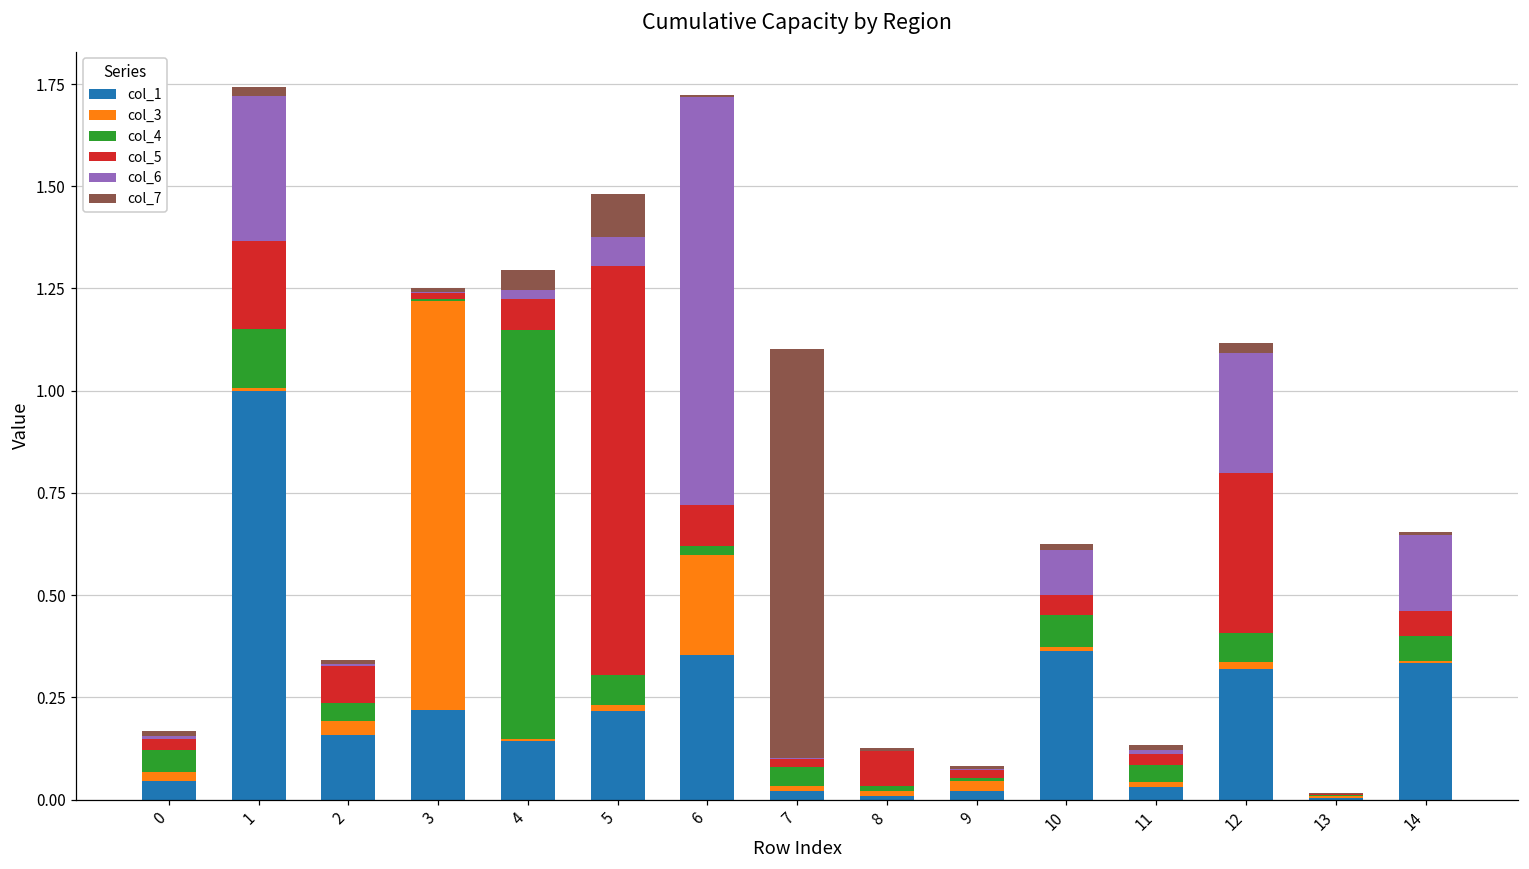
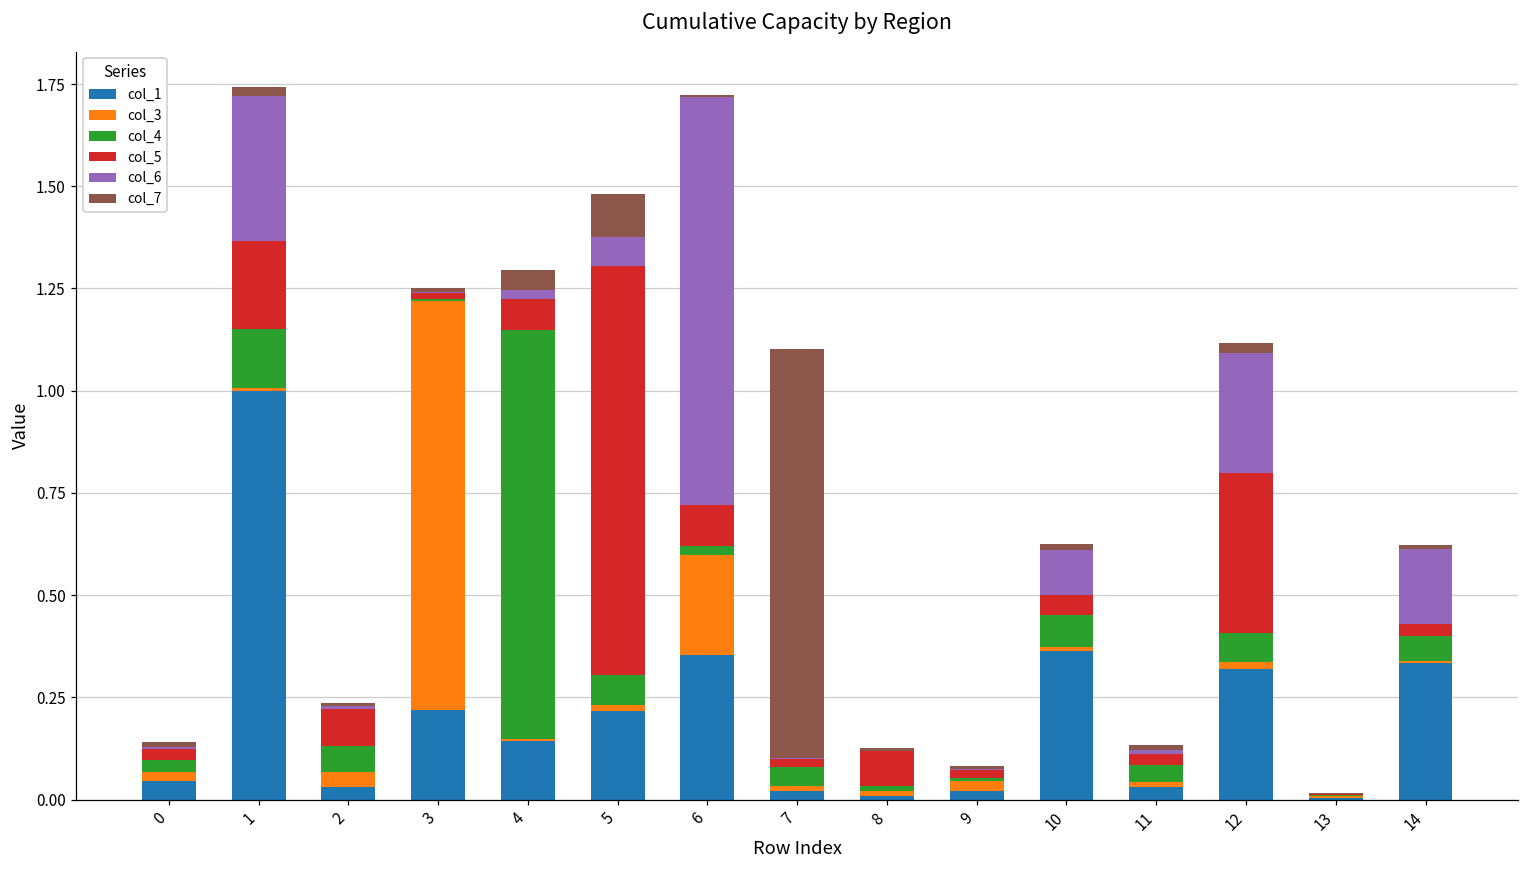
  {
    "col_1": {
      "0": 0.05,
      "1": 1.00,
-     "2": 0.16,
+     "2": 0.03,
      "3": 0.22,
      "4": 0.14,
      "5": 0.22,
      "6": 0.35,
      "7": 0.02,
      "8": 0.01,
      "9": 0.02,
      "10": 0.36,
      "11": 0.03,
      "12": 0.32,
      "14": 0.33
    },
    "col_3": {
      "0": 0.02,
      "1": 0.01,
      "2": 0.04,
      "3": 1.00,
      "5": 0.01,
      "6": 0.24,
      "7": 0.01,
      "8": 0.01,
      "9": 0.03,
      "10": 0.01,
      "11": 0.01,
      "12": 0.02,
      "14": 0.01
    },
    "col_4": {
-     "0": 0.06,
+     "0": 0.03,
      "1": 0.14,
-     "2": 0.04,
+     "2": 0.06,
      "4": 1.00,
      "5": 0.07,
      "6": 0.02,
      "7": 0.05,
      "8": 0.01,
      "10": 0.08,
      "11": 0.04,
      "12": 0.07,
      "14": 0.06
    },
    "col_5": {
      "0": 0.03,
      "1": 0.22,
      "2": 0.09,
      "3": 0.01,
      "4": 0.07,
      "5": 1.00,
      "6": 0.10,
      "7": 0.02,
      "8": 0.09,
      "9": 0.02,
      "10": 0.05,
      "11": 0.03,
      "12": 0.39,
-     "14": 0.06
+     "14": 0.03
    },
    "col_6": {
      "1": 0.35,
      "4": 0.02,
      "5": 0.07,
      "6": 1.00,
      "10": 0.11,
      "11": 0.01,
      "12": 0.29,
      "14": 0.18
    },
    "col_7": {
      "0": 0.01,
      "1": 0.02,
      "2": 0.01,
      "3": 0.01,
      "4": 0.05,
      "5": 0.11,
      "7": 1.00,
      "8": 0.01,
      "9": 0.01,
      "10": 0.01,
      "11": 0.01,
      "12": 0.02,
      "14": 0.01
    }
  }
